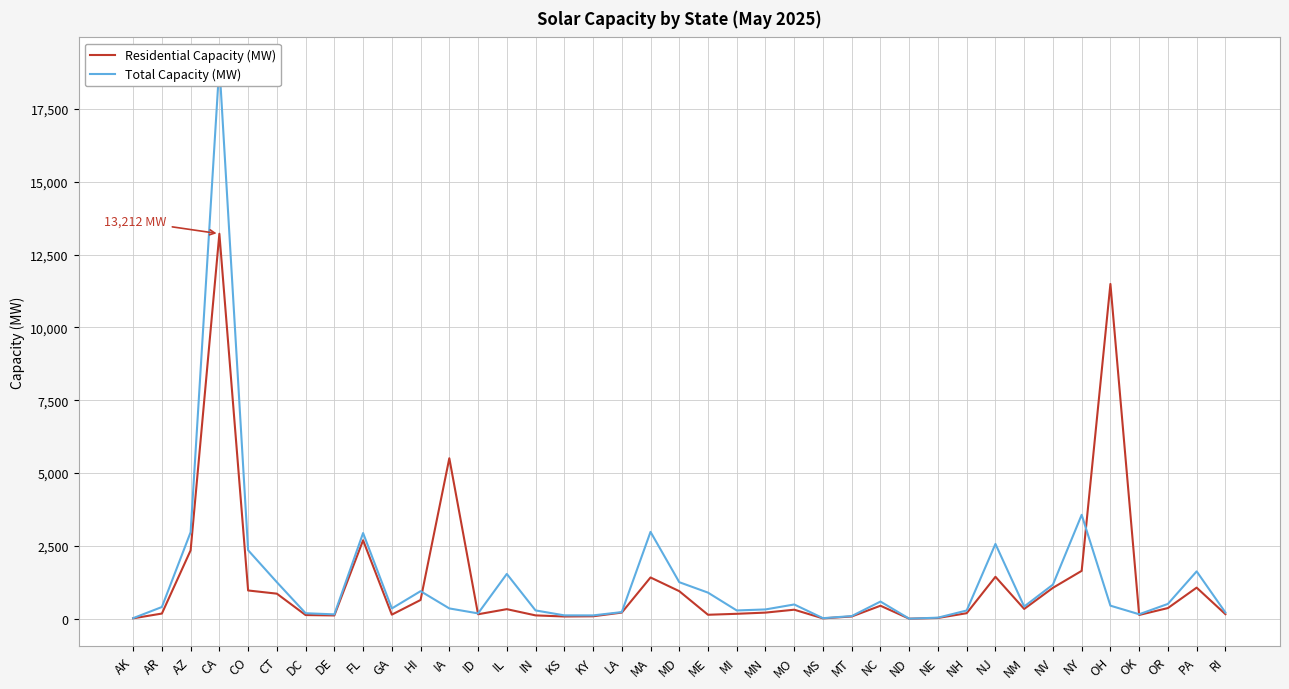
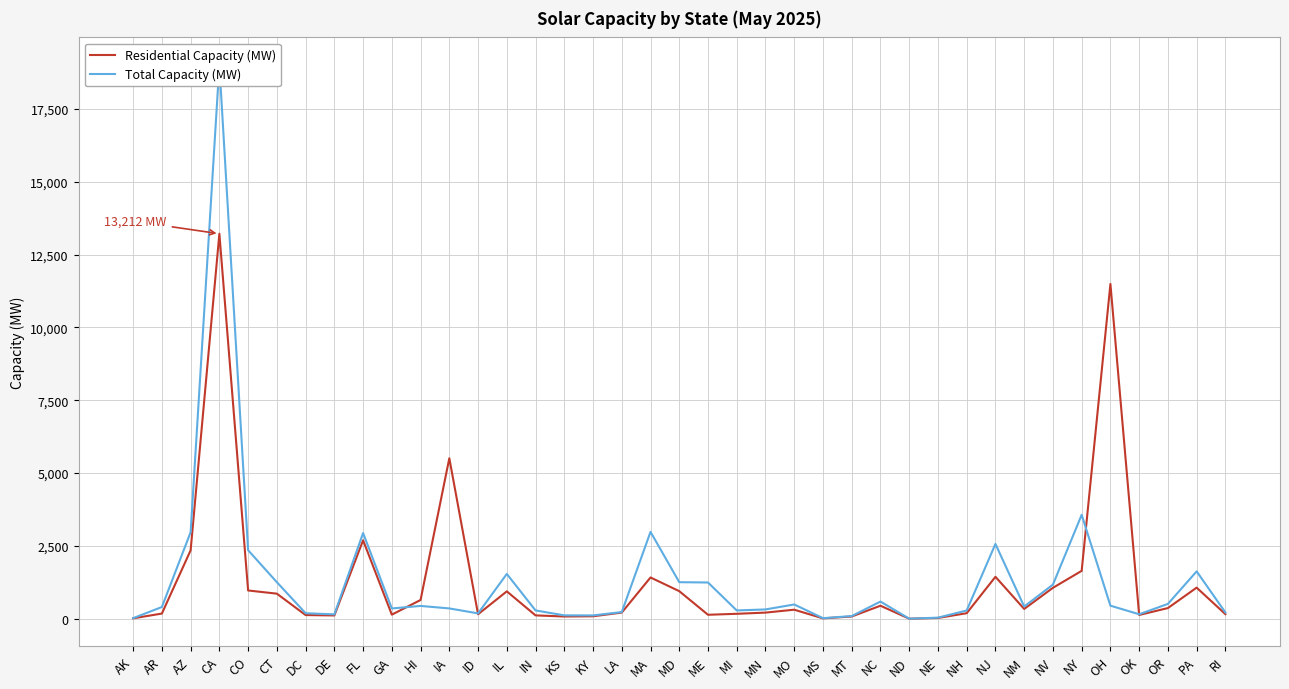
  {
    "Residential Capacity (MW)": {
      "AR": "200",
      "AZ": "2,300",
      "CO": "1,000",
      "CT": "900",
      "FL": "2,700",
      "GA": "100",
      "HI": "600",
      "IA": "5,500",
-     "IL": "300",
+     "IL": "900",
      "IN": "100",
      "MA": "1,400",
      "MD": "900",
      "ME": "100",
      "MI": "200",
      "MN": "200",
      "MO": "300",
      "NC": "400",
      "NH": "200",
      "NJ": "1,400",
      "NV": "1,100",
      "NY": "1,600",
      "OH": "11,500",
      "OR": "400",
      "PA": "1,100"
    },
    "Total Capacity (MW)": {
      "AR": "400",
      "AZ": "3,000",
      "CO": "2,400",
      "CT": "1,300",
      "FL": "2,900",
      "GA": "400",
-     "HI": "900",
+     "HI": "400",
      "IA": "400",
      "IL": "1,500",
      "IN": "300",
      "MA": "3,000",
      "MD": "1,300",
-     "ME": "900",
+     "ME": "1,200",
      "MI": "300",
      "MN": "300",
      "MO": "500",
      "NC": "600",
      "NH": "300",
      "NJ": "2,600",
      "NV": "1,200",
      "NY": "3,600",
      "OH": "400",
      "OR": "500",
      "PA": "1,600"
    }
  }
